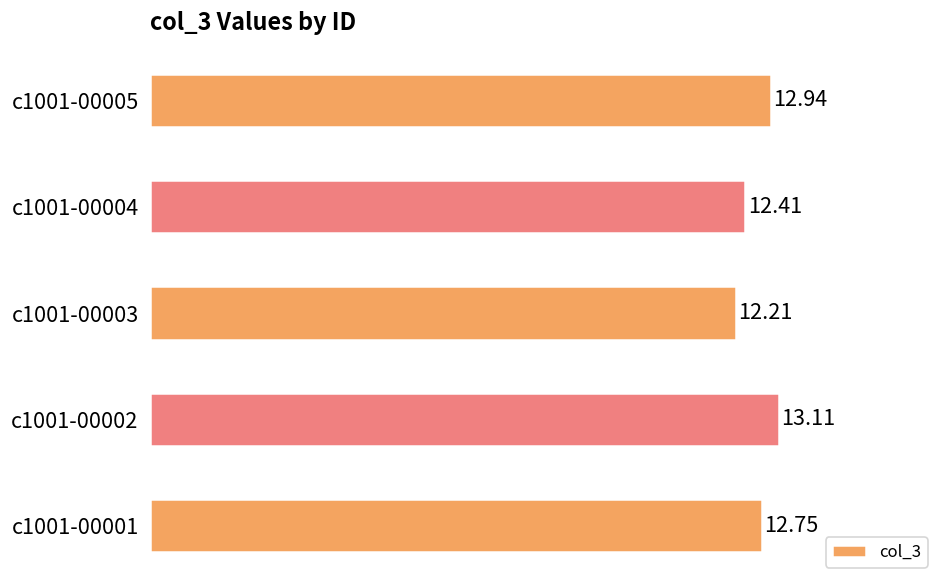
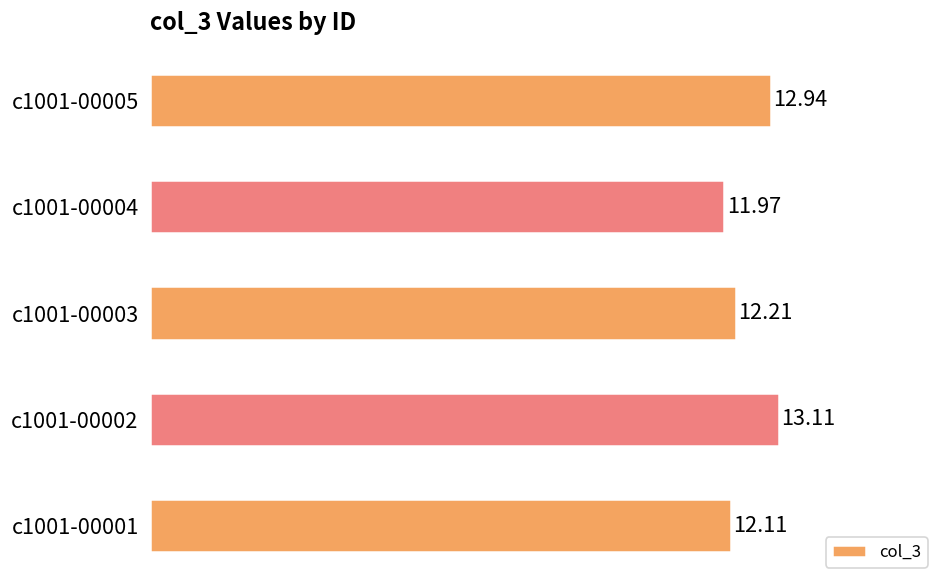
  {
    "c1001-00005": 12.94,
-   "c1001-00004": 12.41,
+   "c1001-00004": 11.97,
    "c1001-00003": 12.21,
    "c1001-00002": 13.11,
-   "c1001-00001": 12.75
+   "c1001-00001": 12.11
  }
